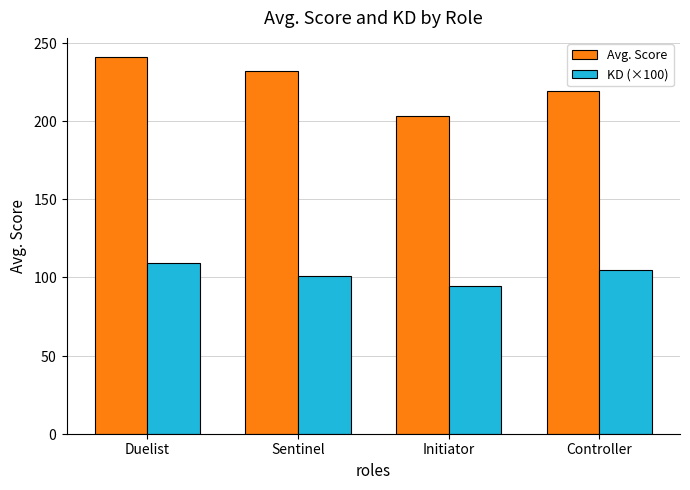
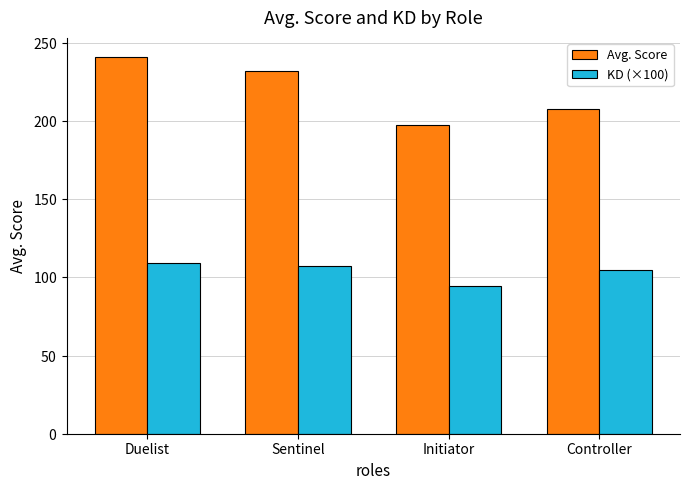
  {
    "Avg. Score": {
      "Duelist": 241,
      "Sentinel": 232,
-     "Initiator": 203,
-     "Controller": 219
+     "Initiator": 198,
+     "Controller": 208
    },
    "KD (×100)": {
      "Duelist": 109,
-     "Sentinel": 101,
+     "Sentinel": 107,
      "Initiator": 94,
      "Controller": 105
    }
  }
